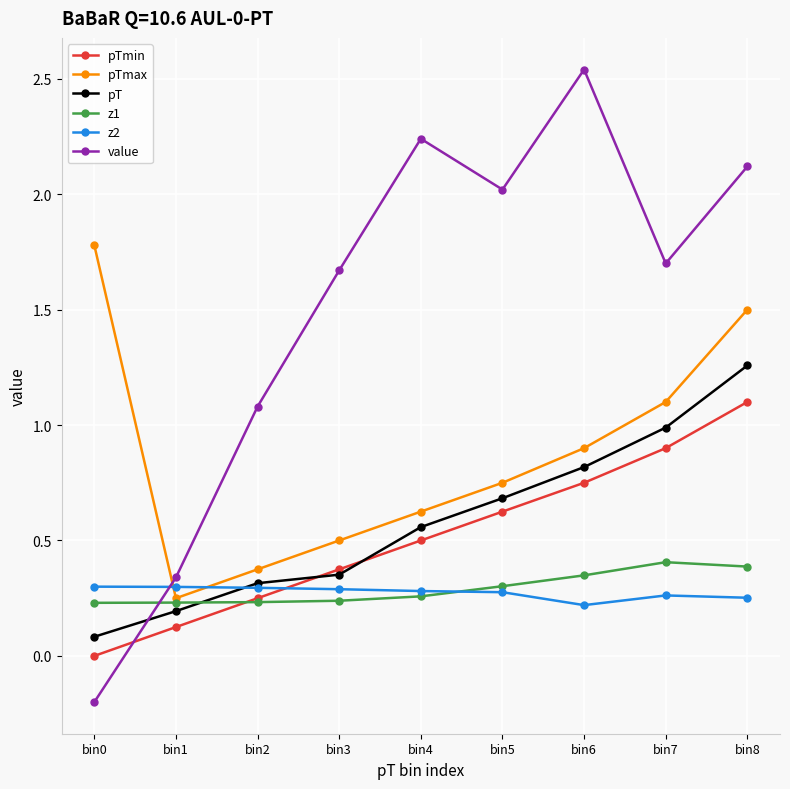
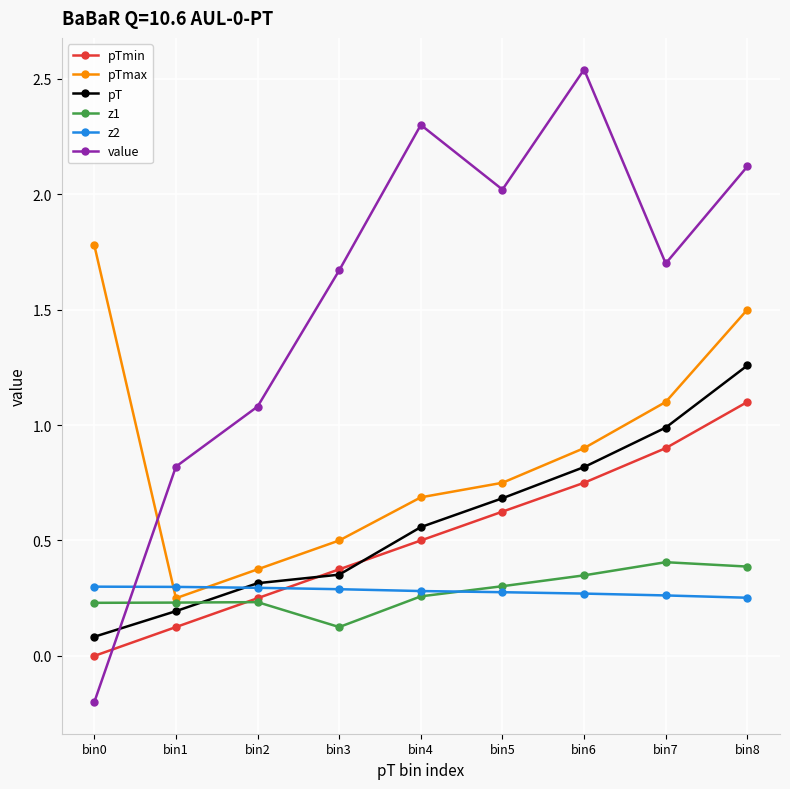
  {
    "pTmin": {
      "bin0": 0.00,
      "bin1": 0.13,
      "bin2": 0.25,
      "bin3": 0.38,
      "bin4": 0.50,
      "bin5": 0.63,
      "bin6": 0.75,
      "bin7": 0.90,
      "bin8": 1.10
    },
    "pTmax": {
      "bin0": 1.78,
      "bin1": 0.25,
      "bin2": 0.38,
      "bin3": 0.50,
-     "bin4": 0.63,
+     "bin4": 0.69,
      "bin5": 0.75,
      "bin6": 0.90,
      "bin7": 1.10,
      "bin8": 1.50
    },
    "pT": {
      "bin0": 0.08,
      "bin1": 0.19,
      "bin2": 0.32,
      "bin3": 0.35,
      "bin4": 0.56,
      "bin5": 0.68,
      "bin6": 0.82,
      "bin7": 0.99,
      "bin8": 1.26
    },
    "z1": {
      "bin0": 0.23,
      "bin1": 0.23,
      "bin2": 0.23,
-     "bin3": 0.24,
+     "bin3": 0.13,
      "bin4": 0.26,
      "bin5": 0.30,
      "bin6": 0.35,
      "bin7": 0.41,
      "bin8": 0.39
    },
    "z2": {
      "bin0": 0.30,
      "bin1": 0.30,
      "bin2": 0.30,
      "bin3": 0.29,
      "bin4": 0.28,
      "bin5": 0.28,
-     "bin6": 0.22,
+     "bin6": 0.27,
      "bin7": 0.26,
      "bin8": 0.25
    },
    "value": {
      "bin0": -0.20,
-     "bin1": 0.34,
+     "bin1": 0.82,
      "bin2": 1.08,
      "bin3": 1.67,
-     "bin4": 2.24,
+     "bin4": 2.30,
      "bin5": 2.02,
      "bin6": 2.54,
      "bin7": 1.70,
      "bin8": 2.12
    }
  }
